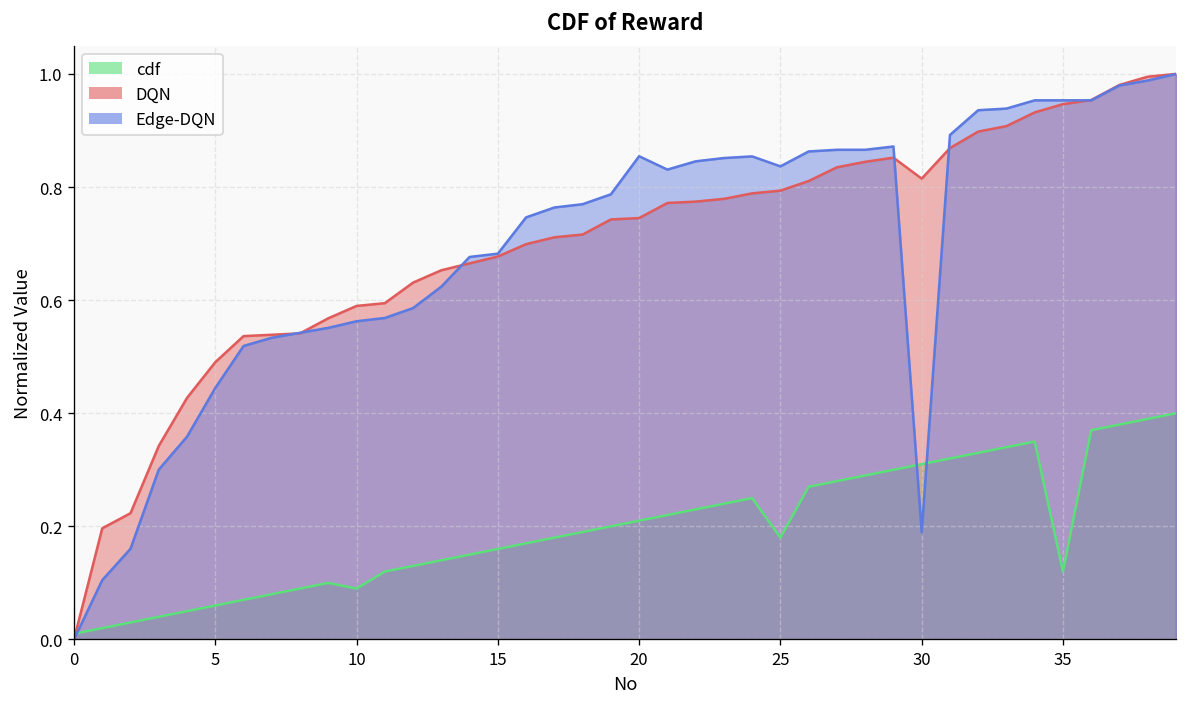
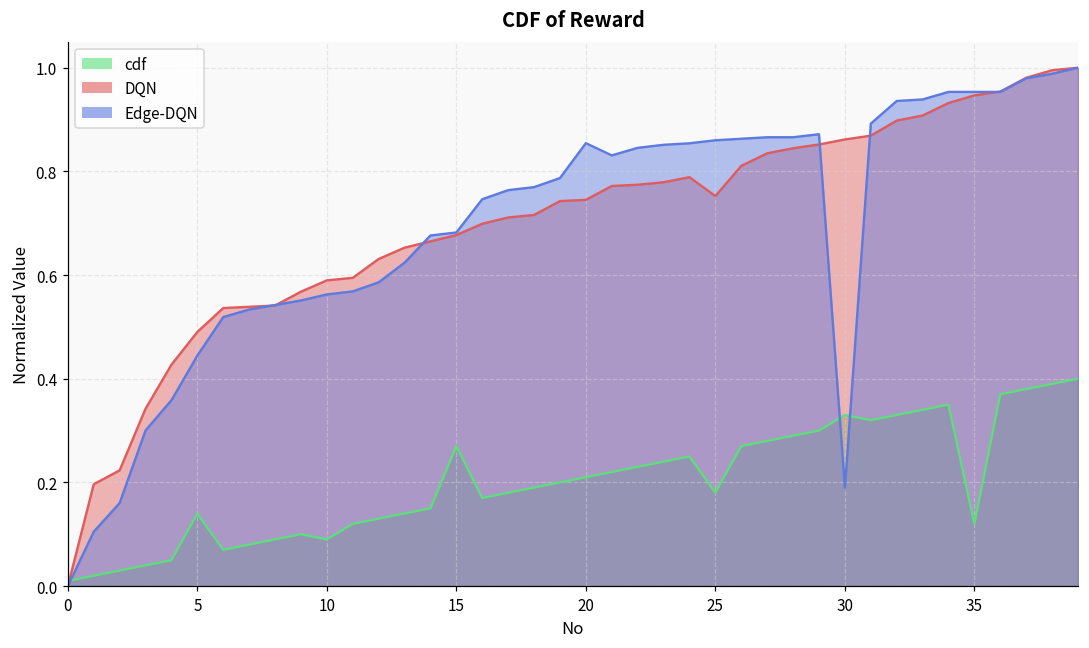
  {
    "cdf": {
      "0": 0.01,
-     "5": 0.06,
+     "5": 0.14,
      "10": 0.09,
-     "15": 0.16,
+     "15": 0.27,
      "20": 0.21,
      "25": 0.18,
-     "30": 0.31,
+     "30": 0.33,
      "35": 0.12
    },
    "DQN": {
      "5": 0.49,
      "10": 0.59,
      "20": 0.75,
-     "25": 0.79,
-     "30": 0.81,
+     "25": 0.75,
+     "30": 0.86,
      "35": 0.95
    },
    "Edge-DQN": {
      "5": 0.44,
      "10": 0.56,
      "20": 0.85,
-     "25": 0.84,
+     "25": 0.86,
      "30": 0.19,
      "35": 0.95
    }
  }
